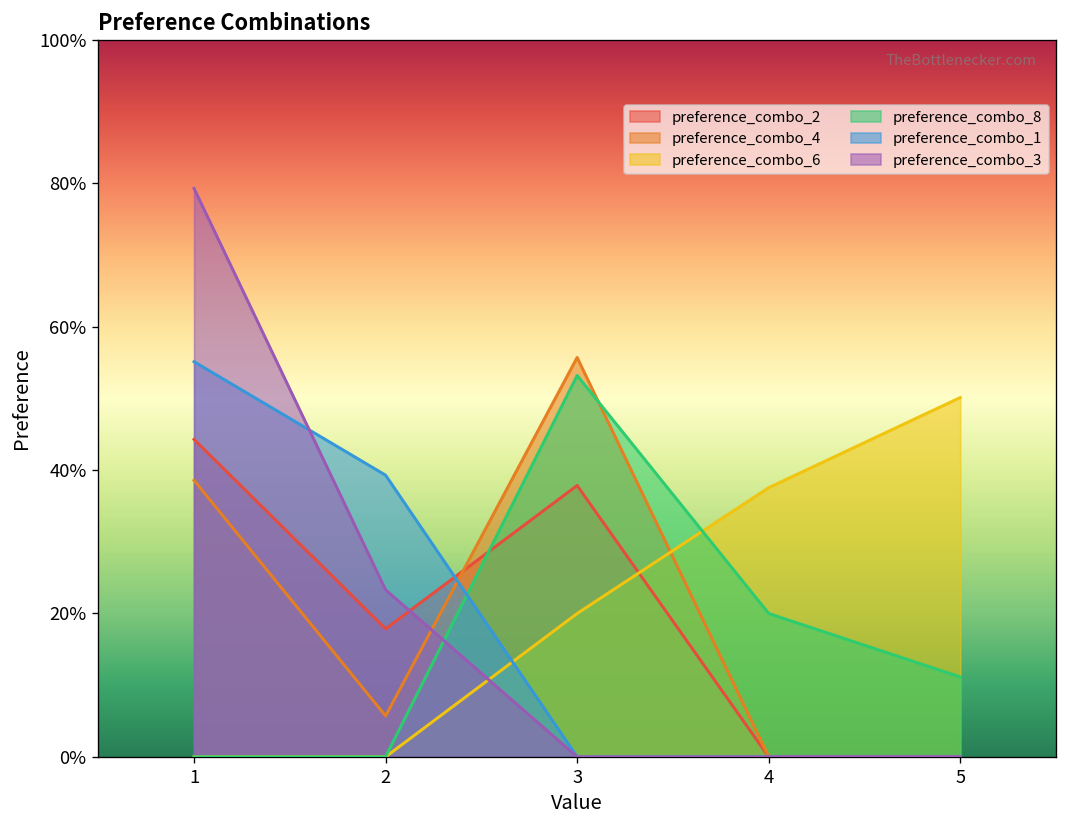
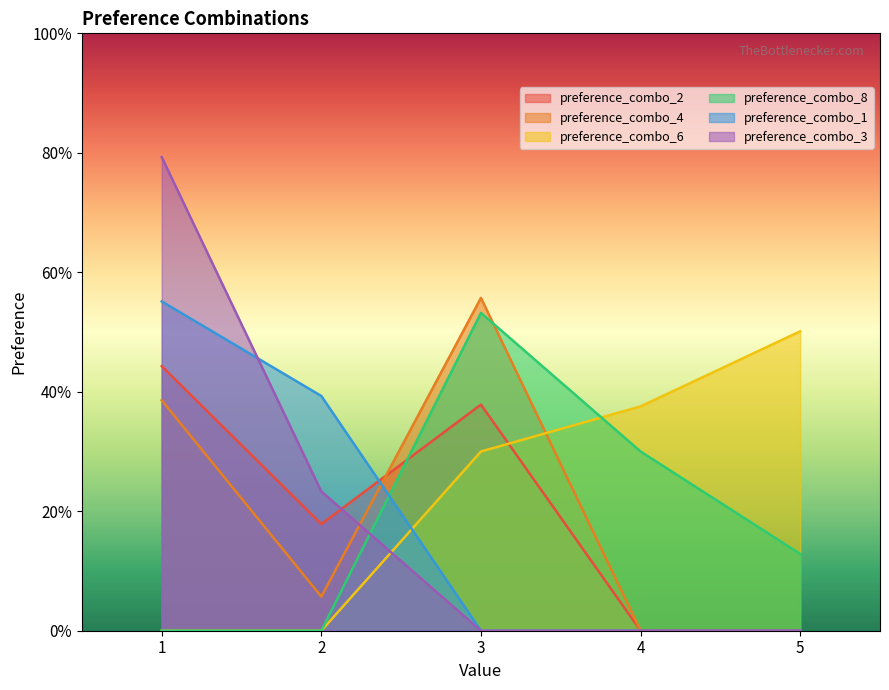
  {
    "preference_combo_6": {
-     "3": "20%",
+     "3": "30%",
      "4": "38%",
      "5": "50%"
    },
    "preference_combo_8": {
      "3": "53%",
-     "4": "20%",
-     "5": "11%"
+     "4": "30%",
+     "5": "13%"
    },
    "preference_combo_1": {
      "1": "55%",
      "2": "39%"
    },
    "preference_combo_3": {
      "1": "79%",
      "2": "23%"
    }
  }
